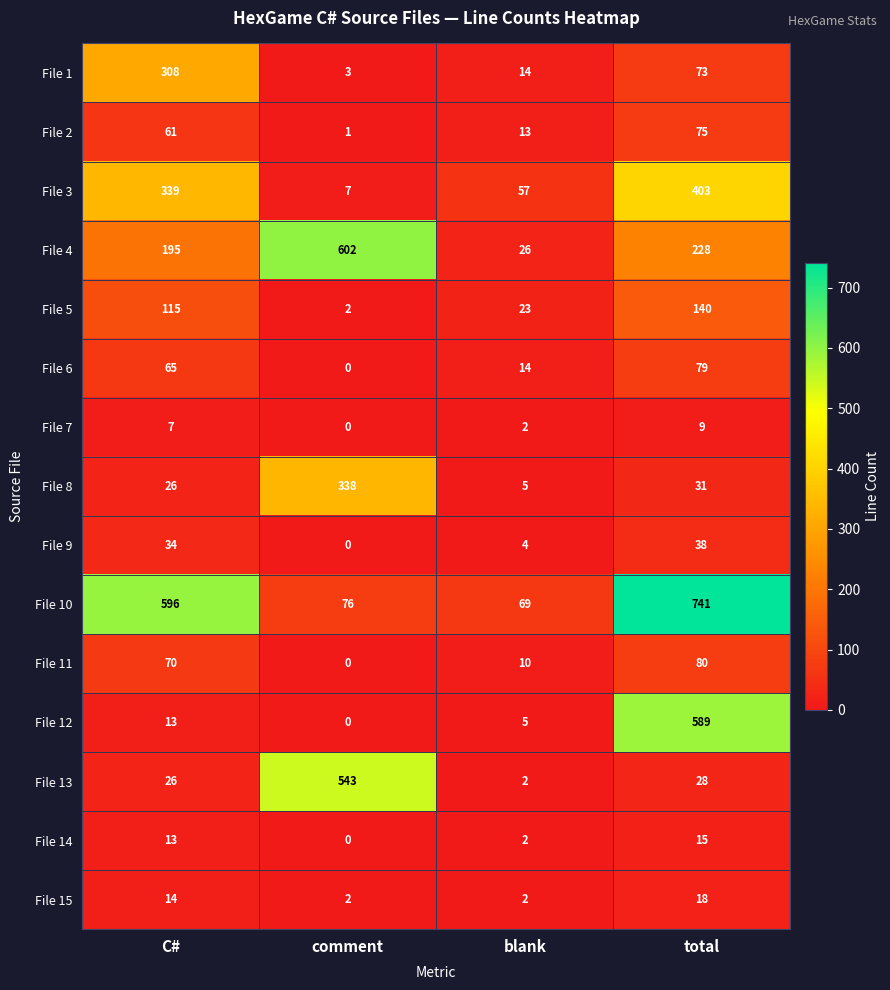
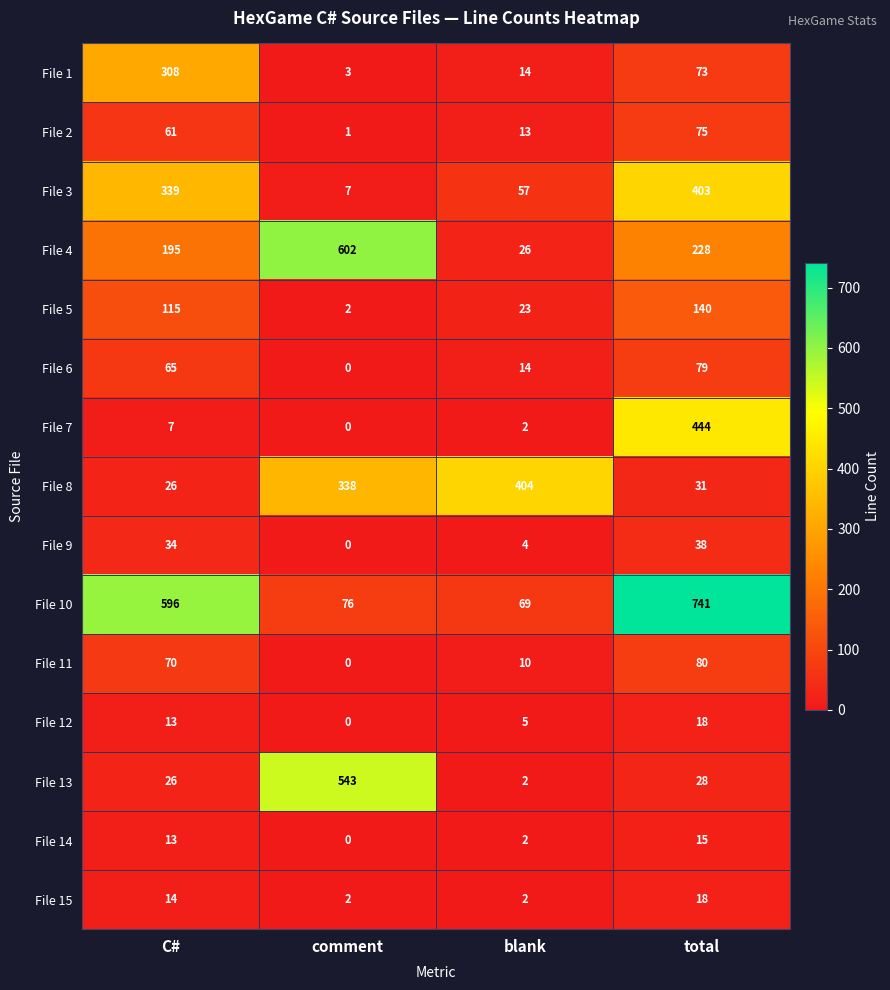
  {
    "File 1": {
      "C#": 308,
      "comment": 3,
      "blank": 14,
      "total": 73
    },
    "File 2": {
      "C#": 61,
      "comment": 1,
      "blank": 13,
      "total": 75
    },
    "File 3": {
      "C#": 339,
      "comment": 7,
      "blank": 57,
      "total": 403
    },
    "File 4": {
      "C#": 195,
      "comment": 602,
      "blank": 26,
      "total": 228
    },
    "File 5": {
      "C#": 115,
      "comment": 2,
      "blank": 23,
      "total": 140
    },
    "File 6": {
      "C#": 65,
      "comment": 0,
      "blank": 14,
      "total": 79
    },
    "File 7": {
      "C#": 7,
      "comment": 0,
      "blank": 2,
-     "total": 9
+     "total": 444
    },
    "File 8": {
      "C#": 26,
      "comment": 338,
-     "blank": 5,
+     "blank": 404,
      "total": 31
    },
    "File 9": {
      "C#": 34,
      "comment": 0,
      "blank": 4,
      "total": 38
    },
    "File 10": {
      "C#": 596,
      "comment": 76,
      "blank": 69,
      "total": 741
    },
    "File 11": {
      "C#": 70,
      "comment": 0,
      "blank": 10,
      "total": 80
    },
    "File 12": {
      "C#": 13,
      "comment": 0,
      "blank": 5,
-     "total": 589
+     "total": 18
    },
    "File 13": {
      "C#": 26,
      "comment": 543,
      "blank": 2,
      "total": 28
    },
    "File 14": {
      "C#": 13,
      "comment": 0,
      "blank": 2,
      "total": 15
    },
    "File 15": {
      "C#": 14,
      "comment": 2,
      "blank": 2,
      "total": 18
    }
  }
